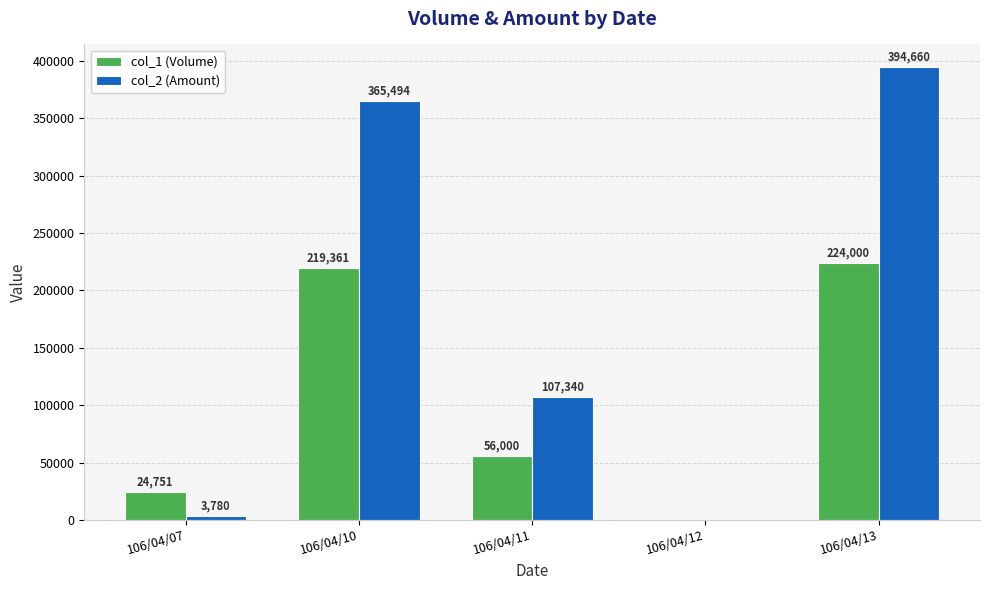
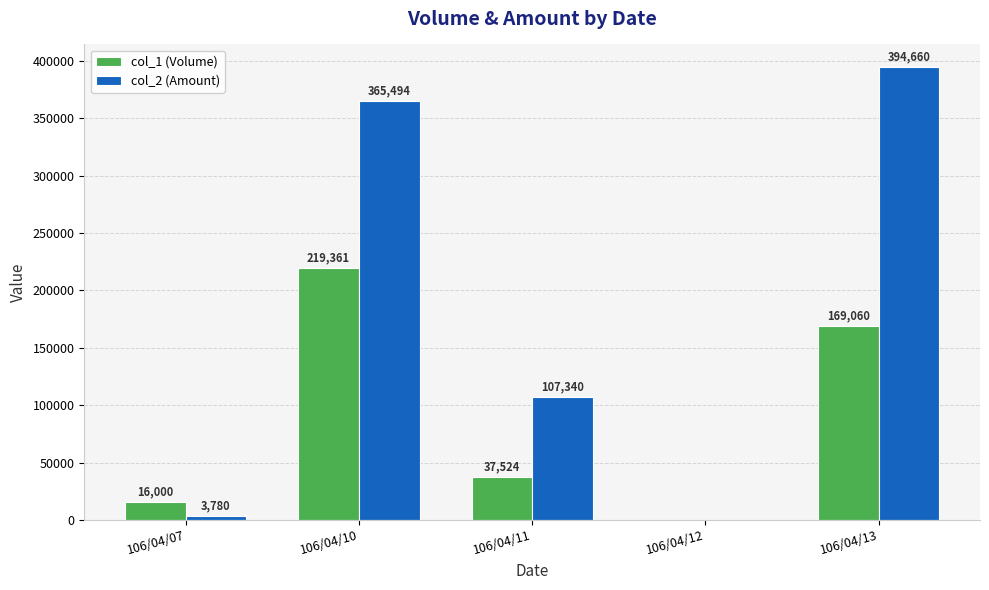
  {
    "col_1 (Volume)": {
-     "106/04/07": "24,751",
+     "106/04/07": "16,000",
      "106/04/10": "219,361",
-     "106/04/11": "56,000",
-     "106/04/13": "224,000"
+     "106/04/11": "37,524",
+     "106/04/13": "169,060"
    },
    "col_2 (Amount)": {
      "106/04/07": "3,780",
      "106/04/10": "365,494",
      "106/04/11": "107,340",
      "106/04/13": "394,660"
    }
  }
